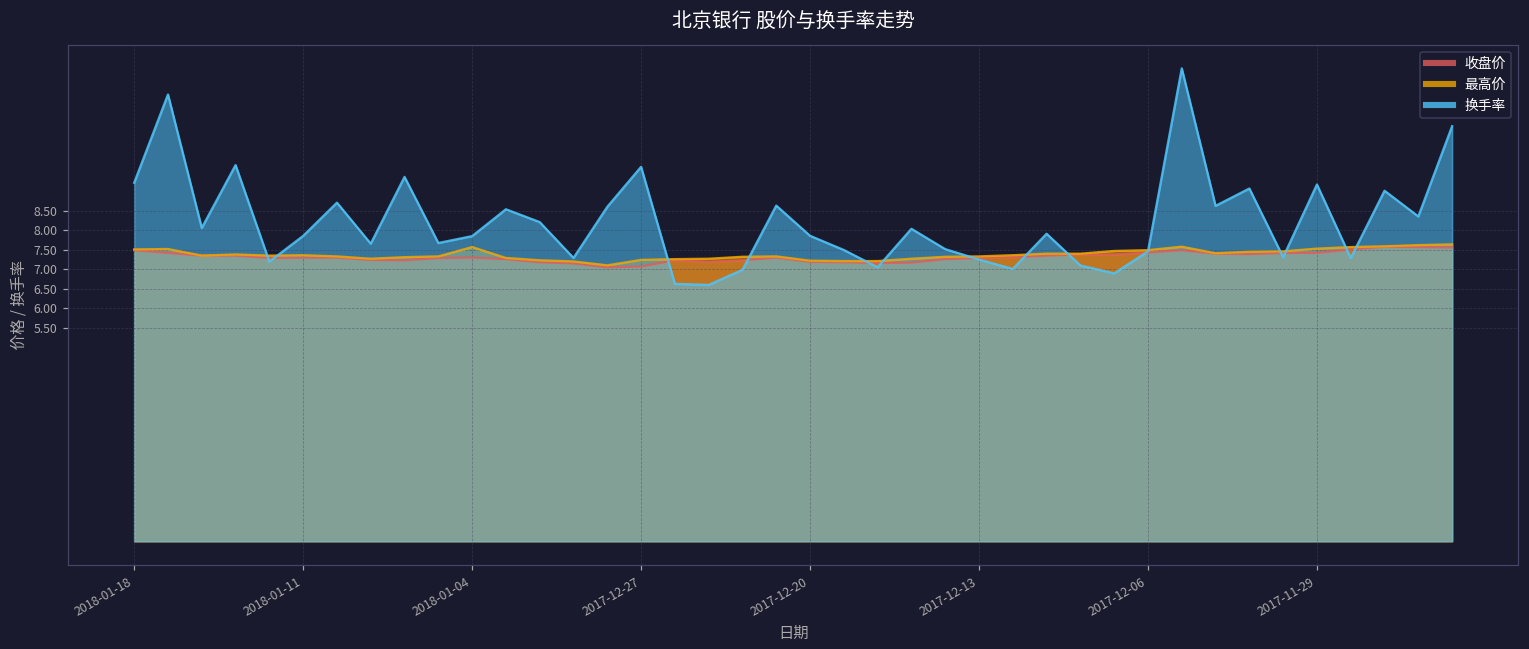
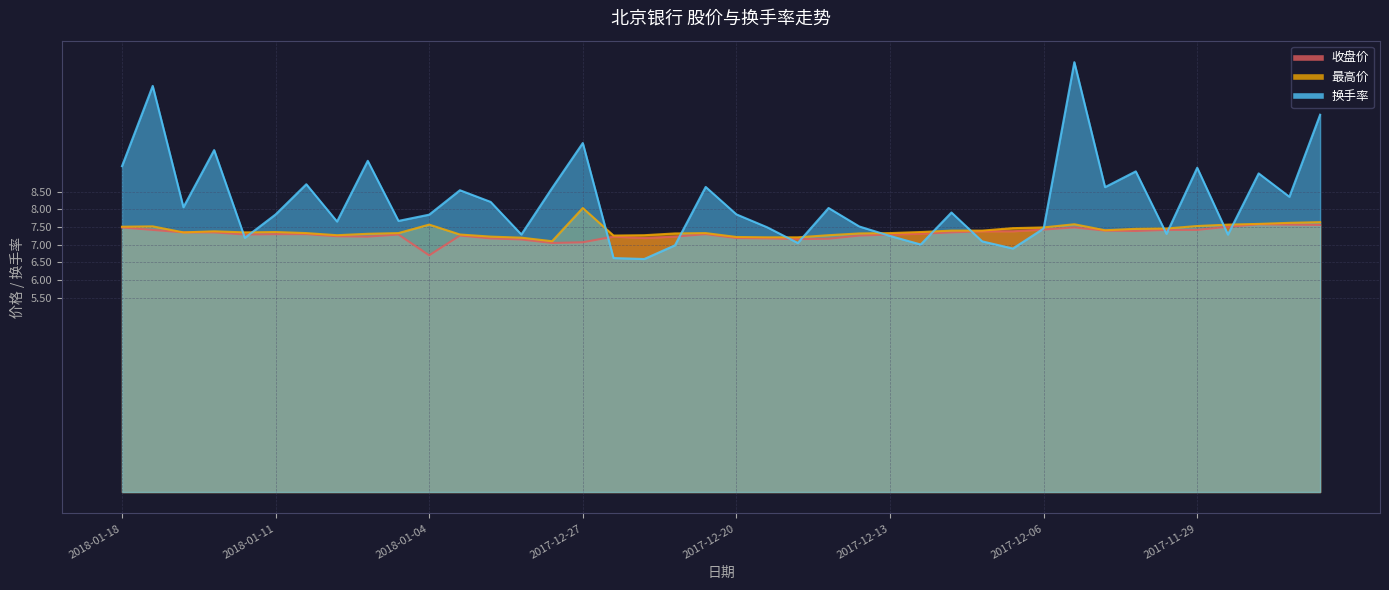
  {
    "收盘价": {
-     "2018-01-04": 7.3,
+     "2018-01-04": 6.7,
      "2017-12-27": 7.1,
      "2017-11-29": 7.4
    },
    "最高价": {
      "2018-01-04": 7.6,
-     "2017-12-27": 7.2,
+     "2017-12-27": 8.0,
      "2017-11-29": 7.5
    },
    "换手率": {
      "2018-01-18": 9.2,
      "2018-01-11": 7.9,
      "2018-01-04": 7.9,
-     "2017-12-27": 9.6,
+     "2017-12-27": 9.9,
      "2017-12-20": 7.9,
      "2017-11-29": 9.2
    }
  }
